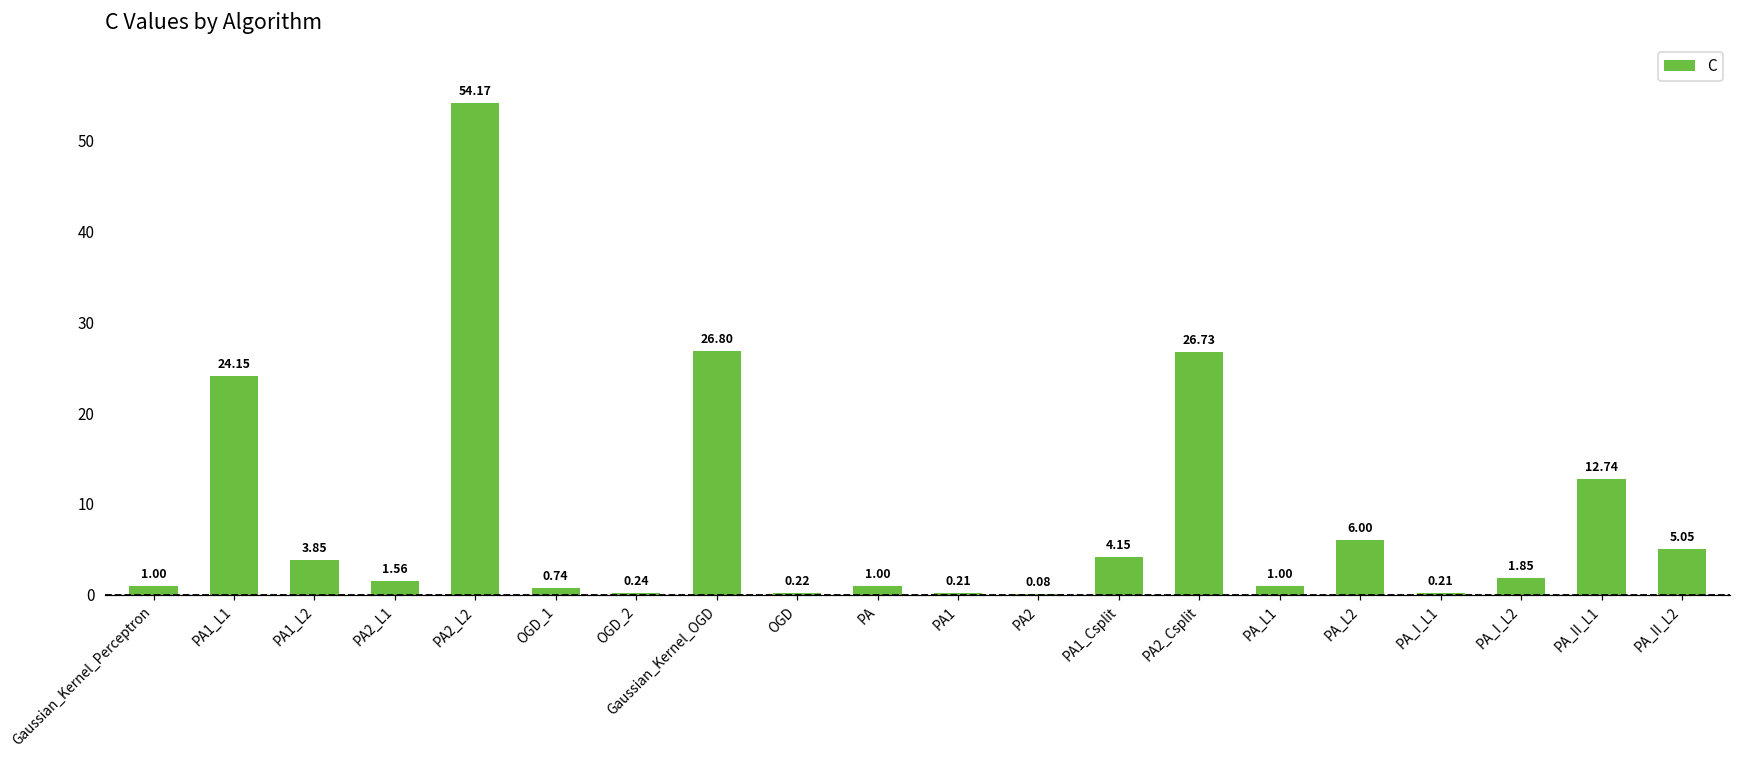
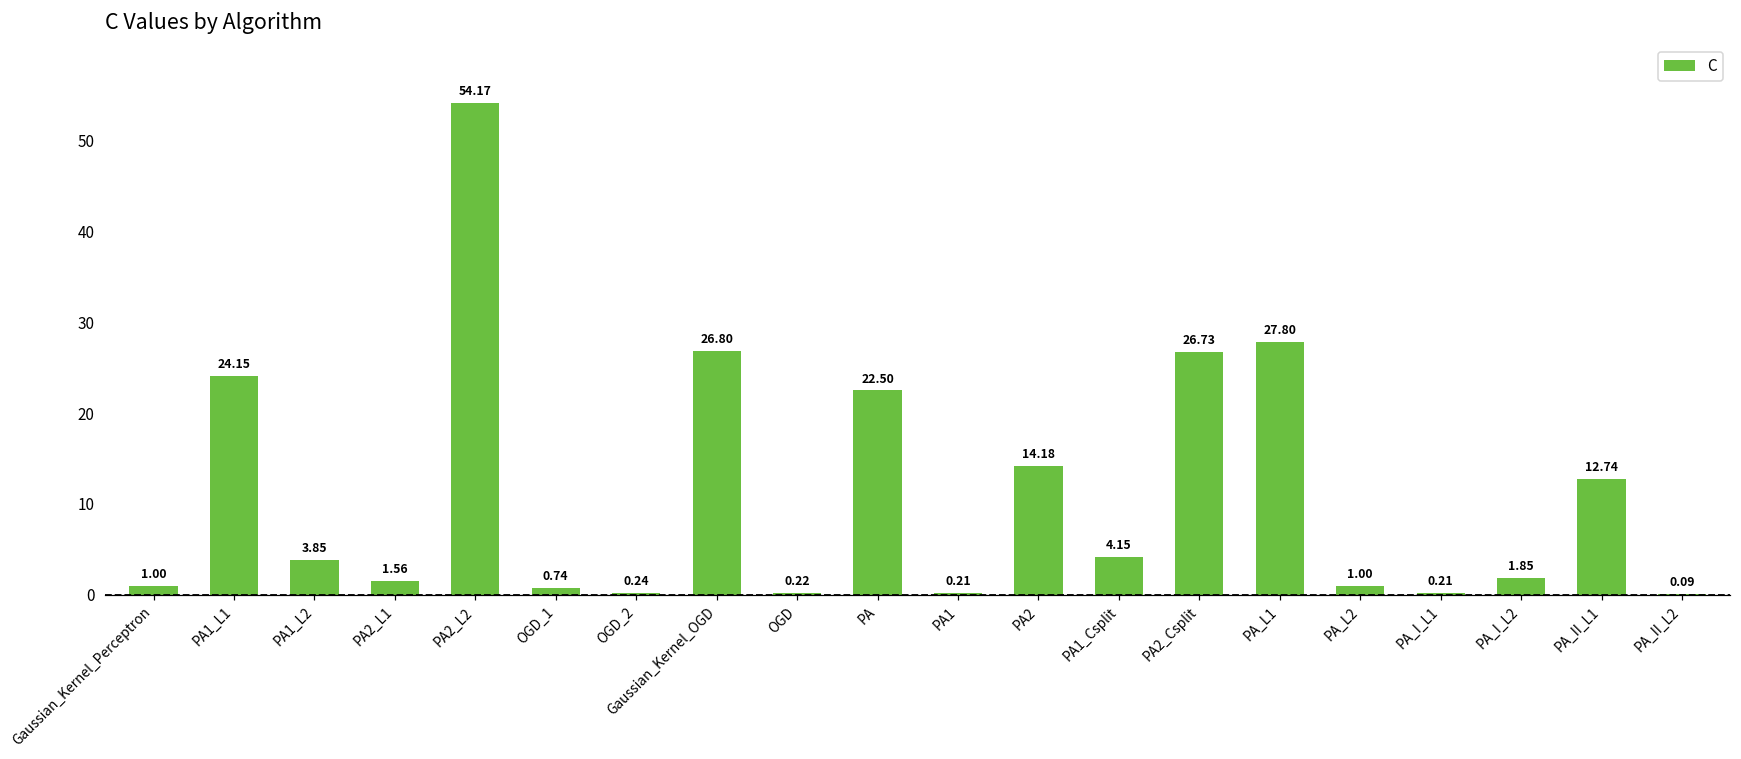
  {
    "Gaussian_Kernel_Perceptron": 1.00,
    "PA1_L1": 24.15,
    "PA1_L2": 3.85,
    "PA2_L1": 1.56,
    "PA2_L2": 54.17,
    "OGD_1": 0.74,
    "OGD_2": 0.24,
    "Gaussian_Kernel_OGD": 26.80,
    "OGD": 0.22,
-   "PA": 1.00,
+   "PA": 22.50,
    "PA1": 0.21,
-   "PA2": 0.08,
+   "PA2": 14.18,
    "PA1_Csplit": 4.15,
    "PA2_Csplit": 26.73,
-   "PA_L1": 1.00,
-   "PA_L2": 6.00,
+   "PA_L1": 27.80,
+   "PA_L2": 1.00,
    "PA_I_L1": 0.21,
    "PA_I_L2": 1.85,
    "PA_II_L1": 12.74,
-   "PA_II_L2": 5.05
+   "PA_II_L2": 0.09
  }
